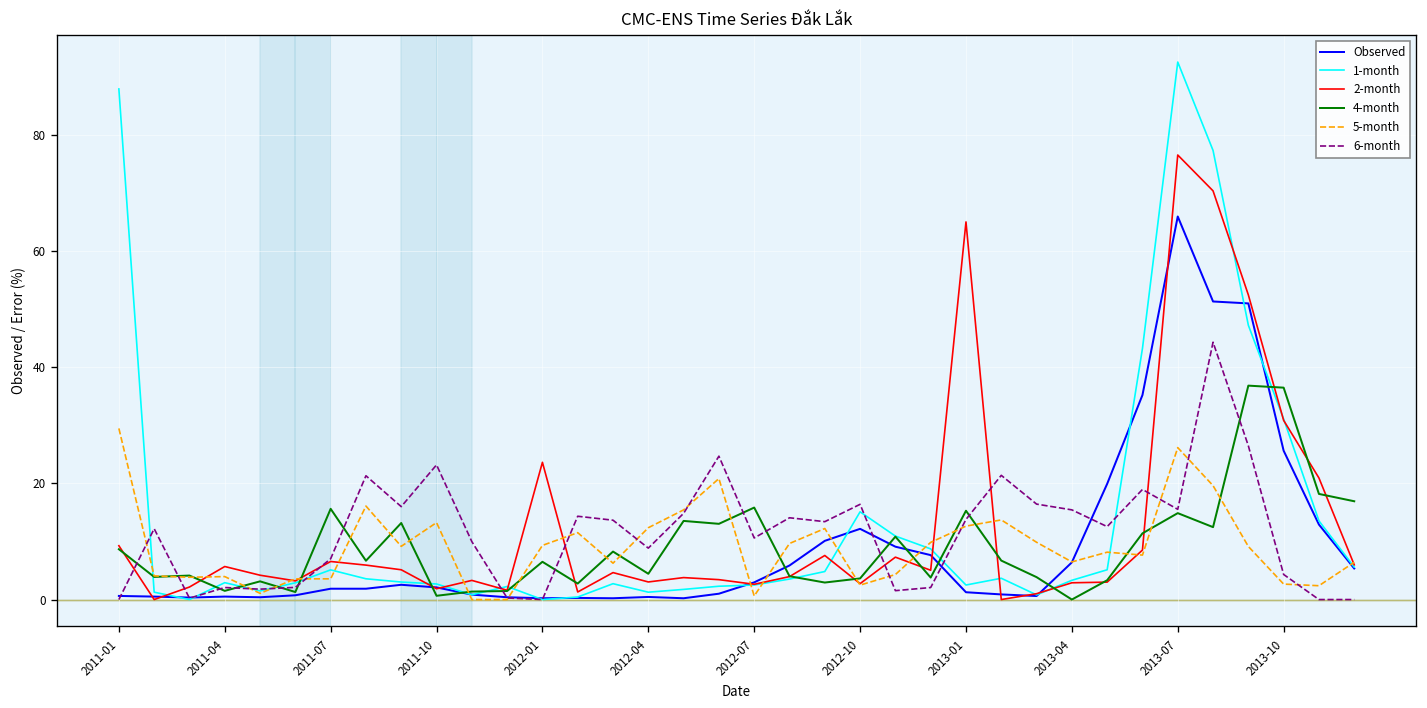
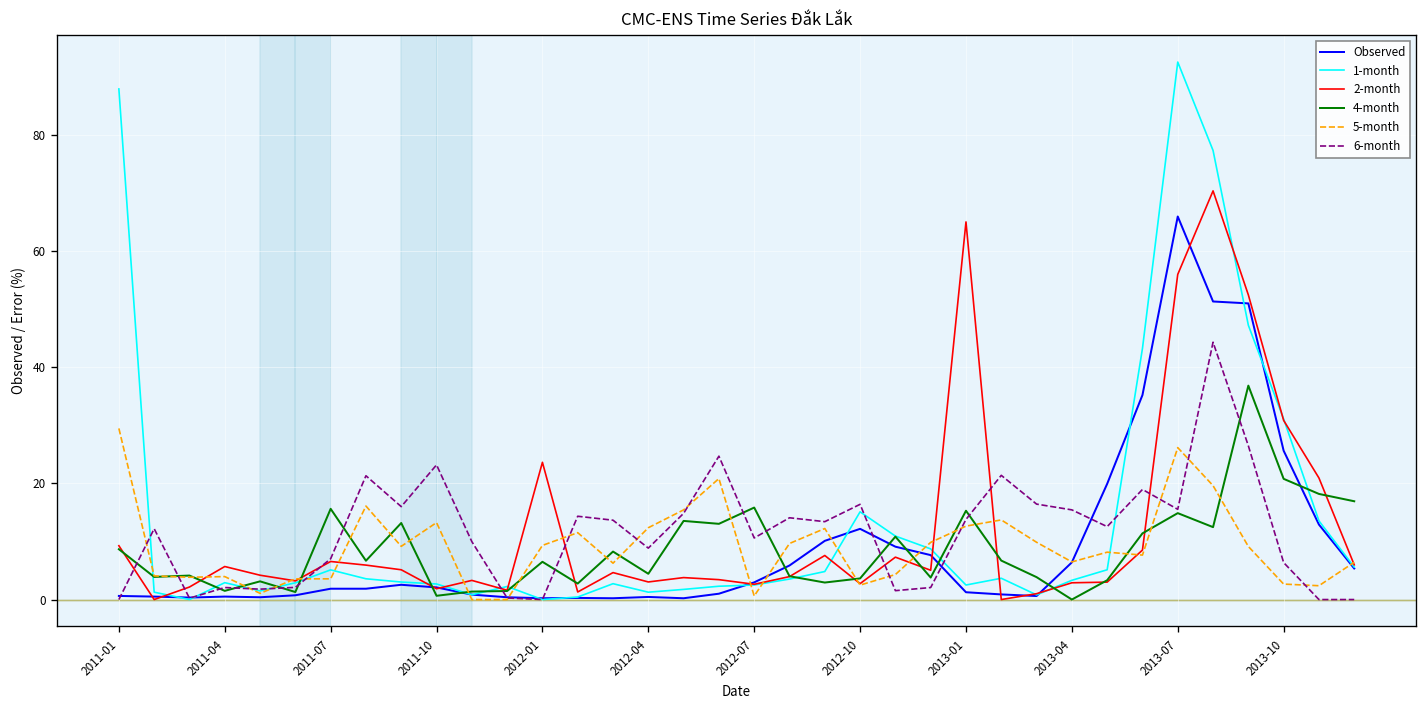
  {
    "Observed": {
      "2011-01": 1,
      "2011-04": 1,
      "2011-07": 2,
      "2012-04": 0,
      "2012-10": 12,
      "2013-01": 1,
      "2013-07": 66,
      "2013-10": 26
    },
    "1-month": {
      "2011-01": 88,
      "2011-04": 3,
      "2011-07": 5,
      "2011-10": 3,
      "2012-04": 1,
      "2012-10": 15,
      "2013-01": 2,
      "2013-07": 93
    },
    "2-month": {
      "2011-01": 9,
      "2011-04": 6,
      "2012-01": 24,
      "2012-04": 3,
      "2013-01": 65,
-     "2013-07": 77
+     "2013-07": 56
    },
    "4-month": {
      "2011-01": 9,
      "2011-04": 1,
      "2011-07": 16,
      "2011-10": 1,
      "2012-01": 6,
      "2012-04": 4,
      "2012-07": 16,
      "2012-10": 4,
      "2013-01": 15,
      "2013-04": 0,
      "2013-07": 15,
-     "2013-10": 36
+     "2013-10": 21
    },
    "5-month": {
      "2011-01": 29,
      "2011-04": 4,
      "2011-07": 4,
      "2011-10": 13,
      "2012-01": 9,
      "2012-04": 12,
      "2012-07": 1,
      "2013-01": 13,
      "2013-07": 26,
      "2013-10": 3
    },
    "6-month": {
      "2011-01": 0,
      "2011-04": 2,
      "2011-10": 23,
      "2012-04": 9,
      "2012-07": 11,
      "2012-10": 16,
      "2013-01": 14,
      "2013-04": 15,
      "2013-07": 16,
-     "2013-10": 4
+     "2013-10": 6
    }
  }
